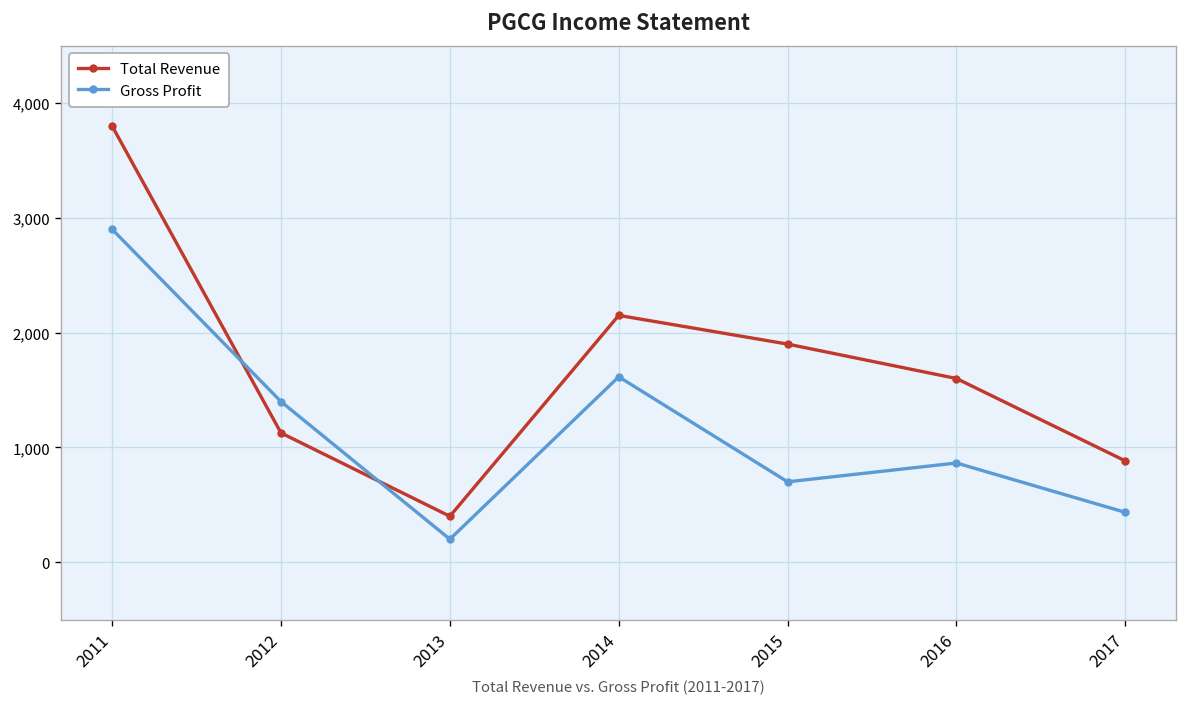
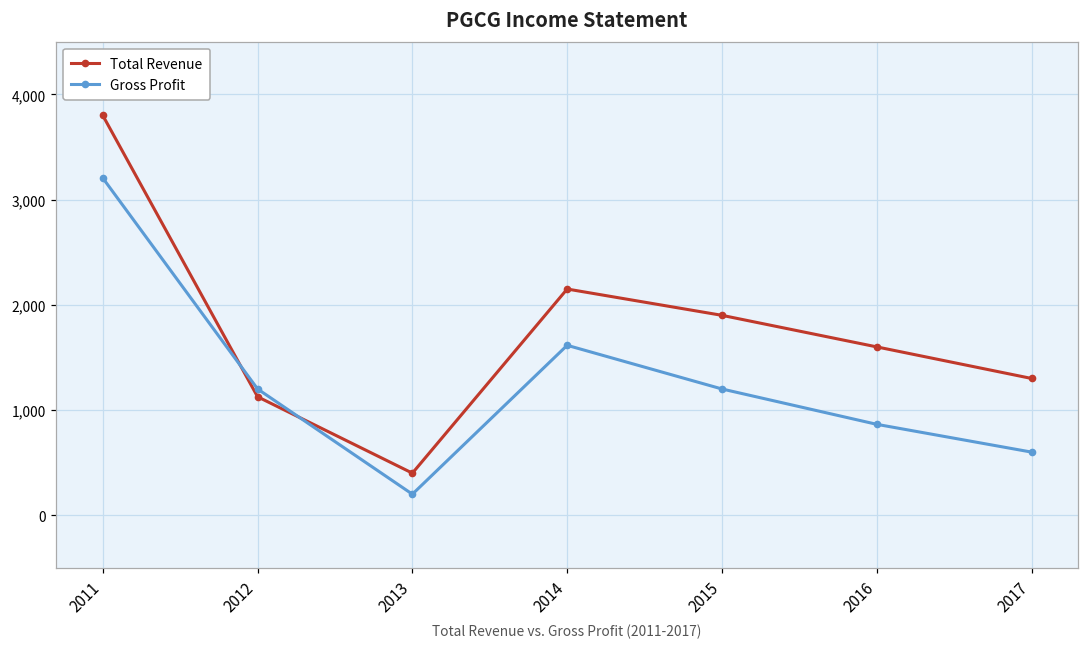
  {
    "Total Revenue": {
      "2011": "3,800",
      "2012": "1,100",
      "2013": "400",
      "2014": "2,200",
      "2015": "1,900",
      "2016": "1,600",
-     "2017": "900"
+     "2017": "1,300"
    },
    "Gross Profit": {
-     "2011": "2,900",
-     "2012": "1,400",
+     "2011": "3,200",
+     "2012": "1,200",
      "2013": "200",
      "2014": "1,600",
-     "2015": "700",
+     "2015": "1,200",
      "2016": "900",
-     "2017": "400"
+     "2017": "600"
    }
  }
